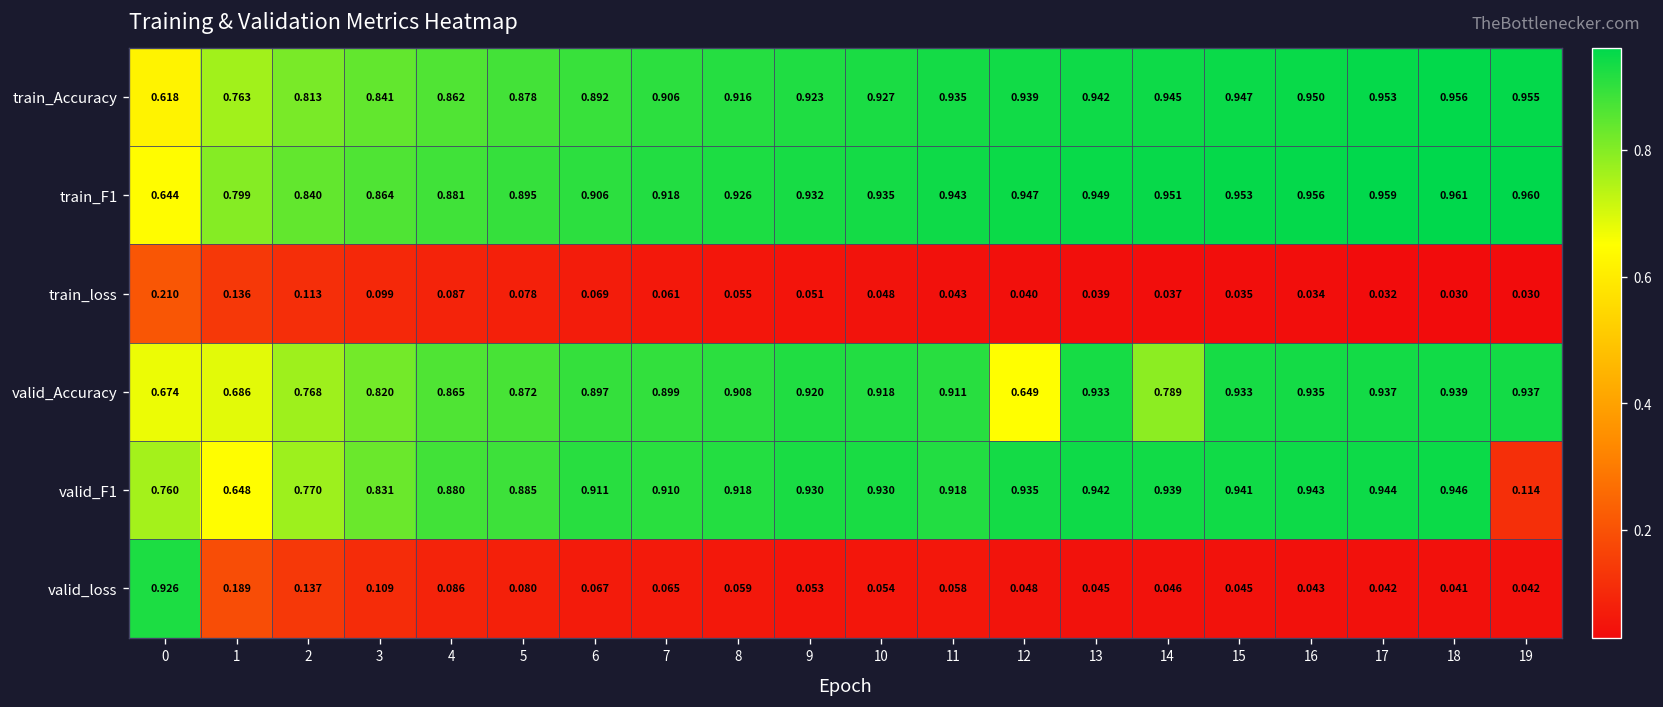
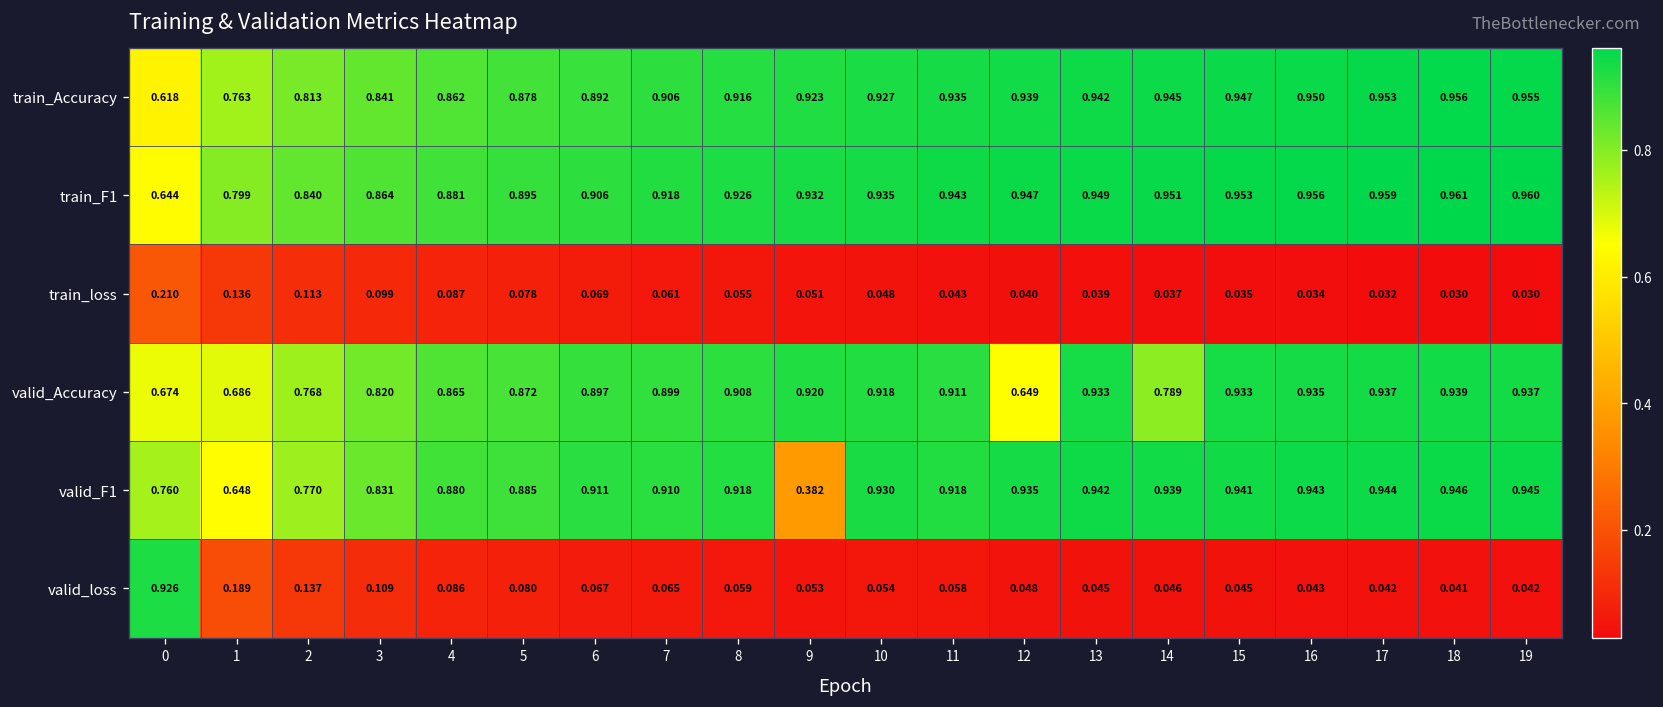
  {
    "train_Accuracy": {
      "0": 0.618,
      "1": 0.763,
      "2": 0.813,
      "3": 0.841,
      "4": 0.862,
      "5": 0.878,
      "6": 0.892,
      "7": 0.906,
      "8": 0.916,
      "9": 0.923,
      "10": 0.927,
      "11": 0.935,
      "12": 0.939,
      "13": 0.942,
      "14": 0.945,
      "15": 0.947,
      "16": 0.950,
      "17": 0.953,
      "18": 0.956,
      "19": 0.955
    },
    "train_F1": {
      "0": 0.644,
      "1": 0.799,
      "2": 0.840,
      "3": 0.864,
      "4": 0.881,
      "5": 0.895,
      "6": 0.906,
      "7": 0.918,
      "8": 0.926,
      "9": 0.932,
      "10": 0.935,
      "11": 0.943,
      "12": 0.947,
      "13": 0.949,
      "14": 0.951,
      "15": 0.953,
      "16": 0.956,
      "17": 0.959,
      "18": 0.961,
      "19": 0.960
    },
    "train_loss": {
      "0": 0.210,
      "1": 0.136,
      "2": 0.113,
      "3": 0.099,
      "4": 0.087,
      "5": 0.078,
      "6": 0.069,
      "7": 0.061,
      "8": 0.055,
      "9": 0.051,
      "10": 0.048,
      "11": 0.043,
      "12": 0.040,
      "13": 0.039,
      "14": 0.037,
      "15": 0.035,
      "16": 0.034,
      "17": 0.032,
      "18": 0.030,
      "19": 0.030
    },
    "valid_Accuracy": {
      "0": 0.674,
      "1": 0.686,
      "2": 0.768,
      "3": 0.820,
      "4": 0.865,
      "5": 0.872,
      "6": 0.897,
      "7": 0.899,
      "8": 0.908,
      "9": 0.920,
      "10": 0.918,
      "11": 0.911,
      "12": 0.649,
      "13": 0.933,
      "14": 0.789,
      "15": 0.933,
      "16": 0.935,
      "17": 0.937,
      "18": 0.939,
      "19": 0.937
    },
    "valid_F1": {
      "0": 0.760,
      "1": 0.648,
      "2": 0.770,
      "3": 0.831,
      "4": 0.880,
      "5": 0.885,
      "6": 0.911,
      "7": 0.910,
      "8": 0.918,
-     "9": 0.930,
+     "9": 0.382,
      "10": 0.930,
      "11": 0.918,
      "12": 0.935,
      "13": 0.942,
      "14": 0.939,
      "15": 0.941,
      "16": 0.943,
      "17": 0.944,
      "18": 0.946,
-     "19": 0.114
+     "19": 0.945
    },
    "valid_loss": {
      "0": 0.926,
      "1": 0.189,
      "2": 0.137,
      "3": 0.109,
      "4": 0.086,
      "5": 0.080,
      "6": 0.067,
      "7": 0.065,
      "8": 0.059,
      "9": 0.053,
      "10": 0.054,
      "11": 0.058,
      "12": 0.048,
      "13": 0.045,
      "14": 0.046,
      "15": 0.045,
      "16": 0.043,
      "17": 0.042,
      "18": 0.041,
      "19": 0.042
    }
  }
